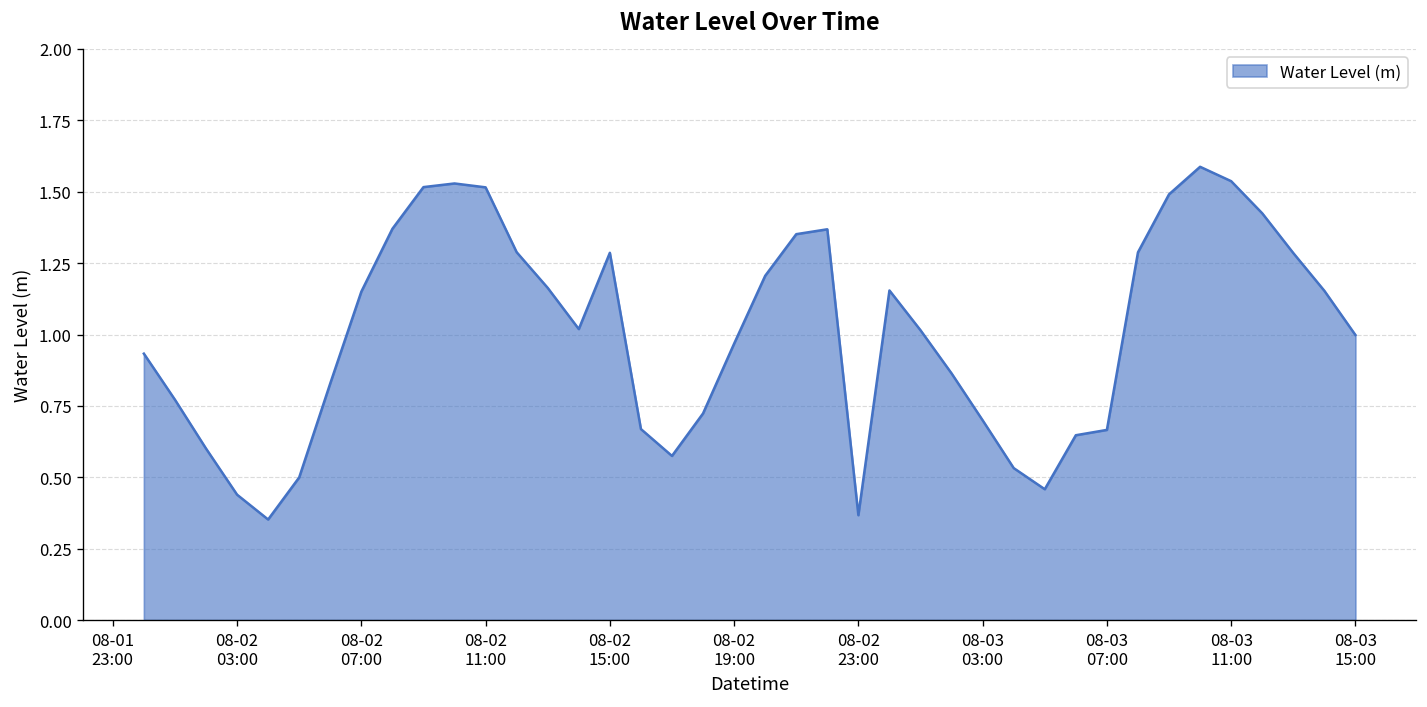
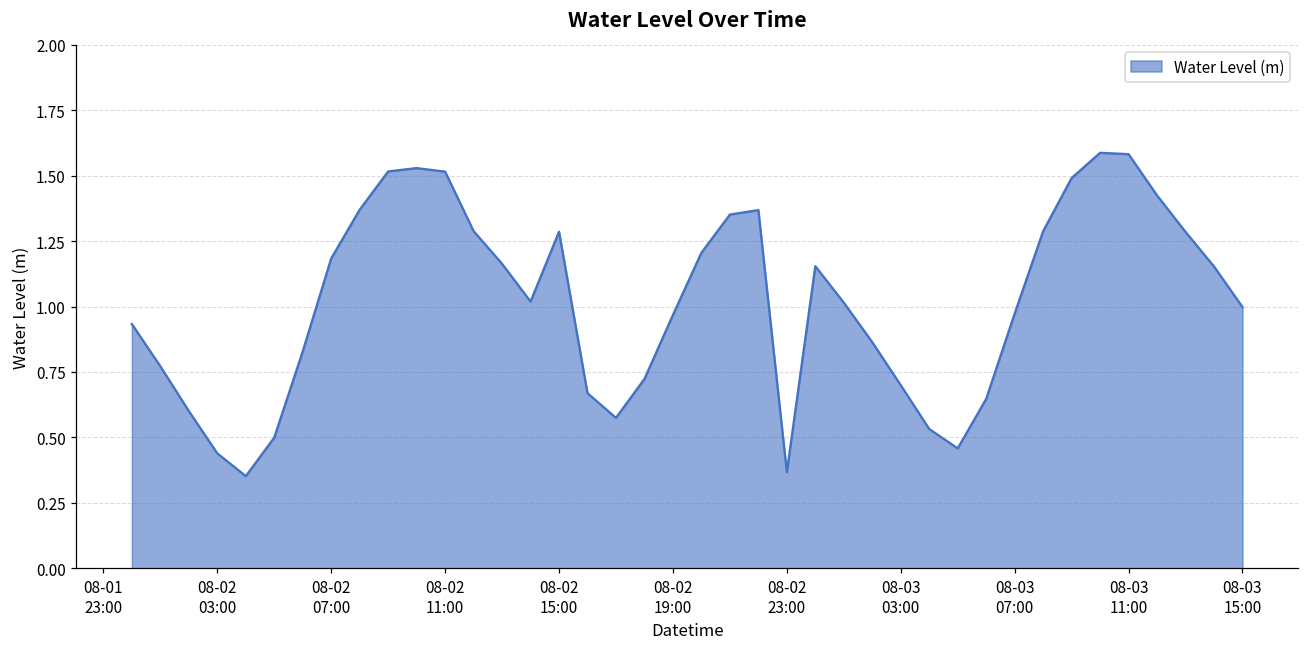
  {
    "08-02 03:00": 0.44,
-   "08-02 07:00": 1.15,
+   "08-02 07:00": 1.18,
    "08-02 11:00": 1.52,
    "08-02 15:00": 1.29,
    "08-02 19:00": 0.97,
    "08-02 23:00": 0.37,
    "08-03 03:00": 0.70,
-   "08-03 07:00": 0.67,
-   "08-03 11:00": 1.54,
+   "08-03 07:00": 0.97,
+   "08-03 11:00": 1.58,
    "08-03 15:00": 1.00
  }
